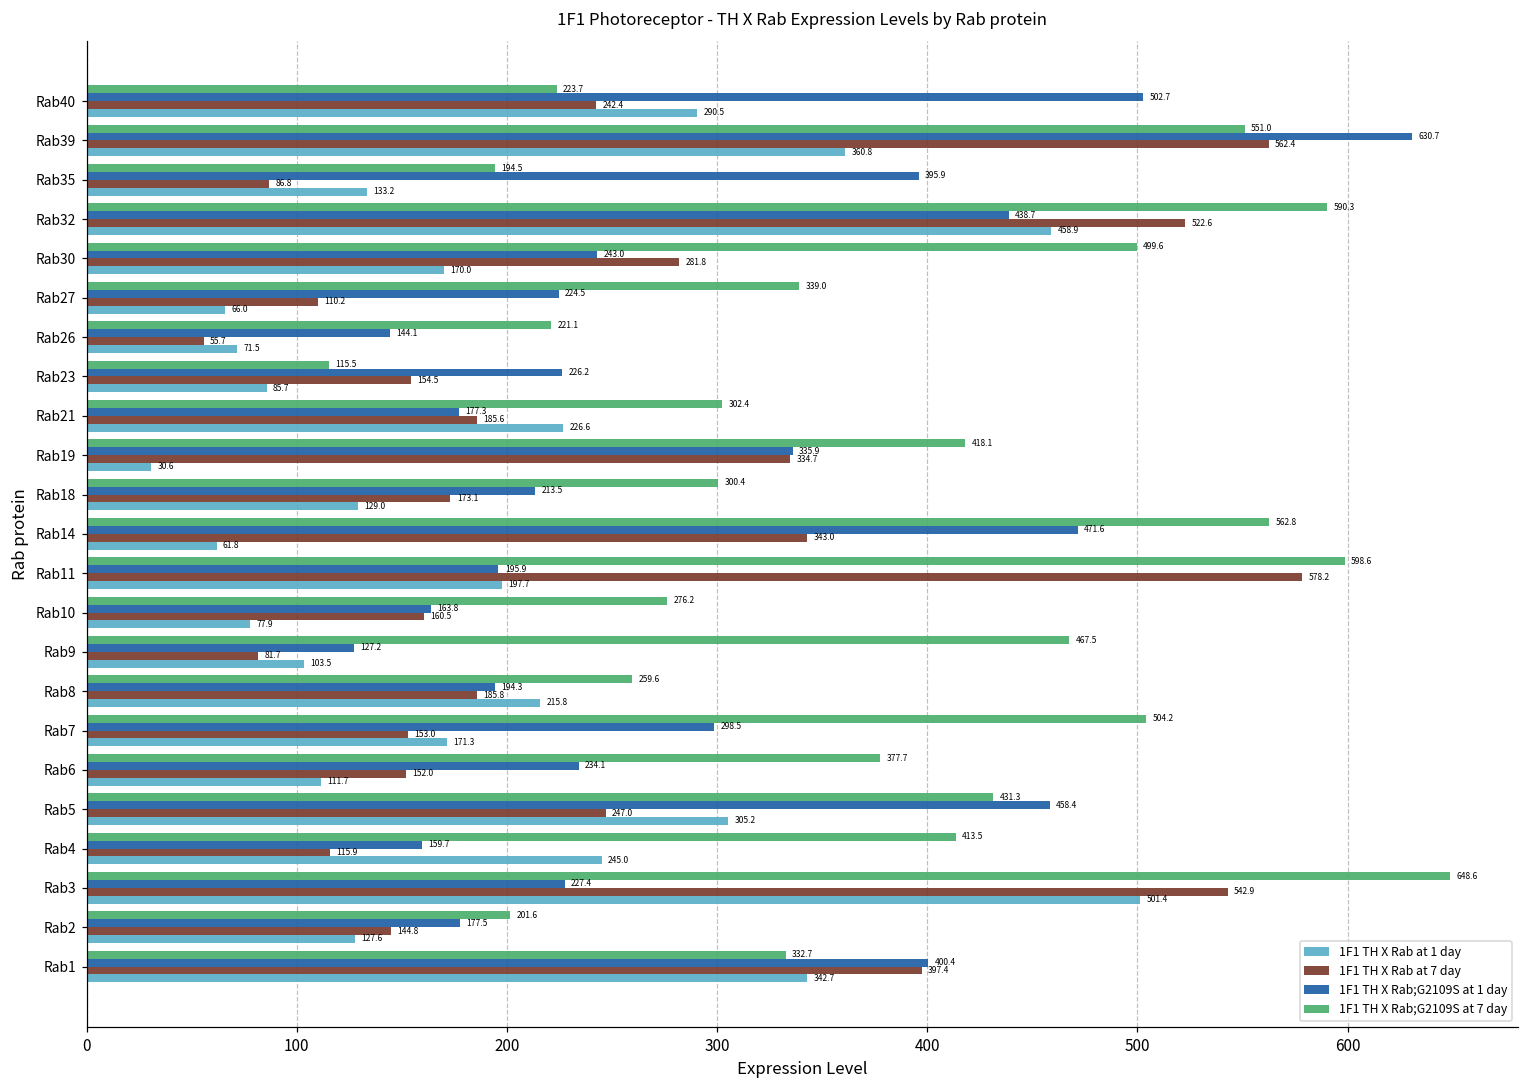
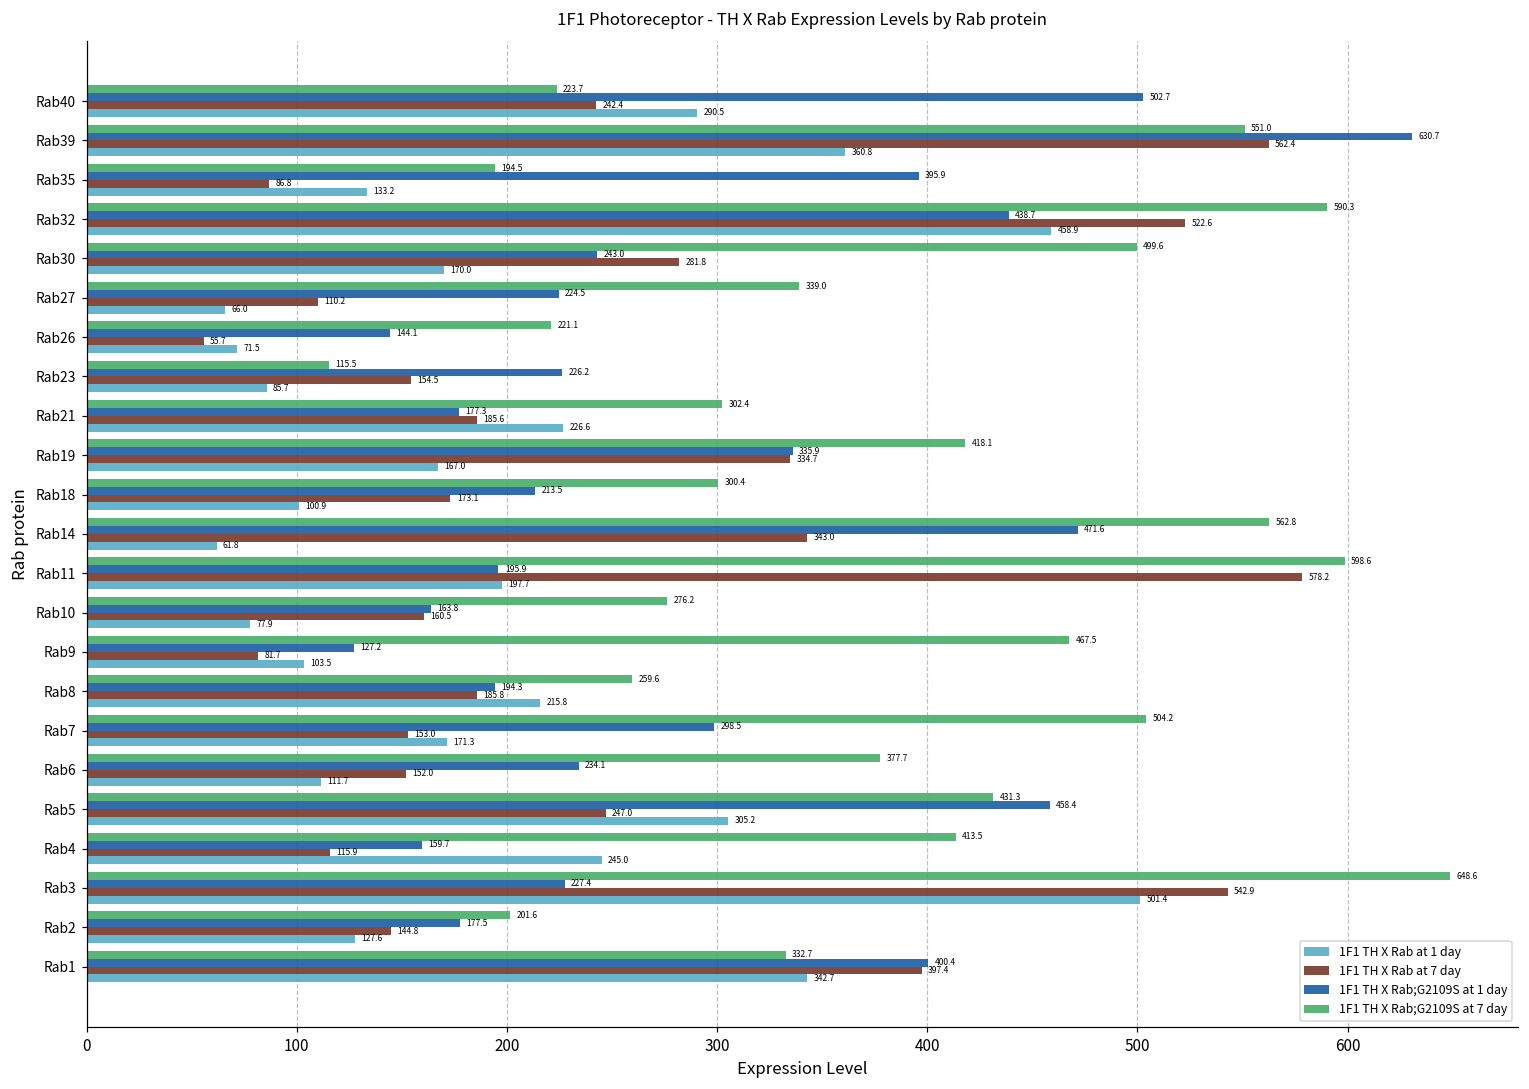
  {
    "1F1 TH X Rab at 1 day": {
      "Rab40": 290.5,
      "Rab39": 360.8,
      "Rab35": 133.2,
      "Rab32": 458.9,
      "Rab30": 170.0,
      "Rab27": 66.0,
      "Rab26": 71.5,
      "Rab23": 85.7,
      "Rab21": 226.6,
-     "Rab19": 30.6,
-     "Rab18": 129.0,
+     "Rab19": 167.0,
+     "Rab18": 100.9,
      "Rab14": 61.8,
      "Rab11": 197.7,
      "Rab10": 77.9,
      "Rab9": 103.5,
      "Rab8": 215.8,
      "Rab7": 171.3,
      "Rab6": 111.7,
      "Rab5": 305.2,
      "Rab4": 245.0,
      "Rab3": 501.4,
      "Rab2": 127.6,
      "Rab1": 342.7
    },
    "1F1 TH X Rab at 7 day": {
      "Rab40": 242.4,
      "Rab39": 562.4,
      "Rab35": 86.8,
      "Rab32": 522.6,
      "Rab30": 281.8,
      "Rab27": 110.2,
      "Rab26": 55.7,
      "Rab23": 154.5,
      "Rab21": 185.6,
      "Rab19": 334.7,
      "Rab18": 173.1,
      "Rab14": 343.0,
      "Rab11": 578.2,
      "Rab10": 160.5,
      "Rab9": 81.7,
      "Rab8": 185.8,
      "Rab7": 153.0,
      "Rab6": 152.0,
      "Rab5": 247.0,
      "Rab4": 115.9,
      "Rab3": 542.9,
      "Rab2": 144.8,
      "Rab1": 397.4
    },
    "1F1 TH X Rab;G2109S at 1 day": {
      "Rab40": 502.7,
      "Rab39": 630.7,
      "Rab35": 395.9,
      "Rab32": 438.7,
      "Rab30": 243.0,
      "Rab27": 224.5,
      "Rab26": 144.1,
      "Rab23": 226.2,
      "Rab21": 177.3,
      "Rab19": 335.9,
      "Rab18": 213.5,
      "Rab14": 471.6,
      "Rab11": 195.9,
      "Rab10": 163.8,
      "Rab9": 127.2,
      "Rab8": 194.3,
      "Rab7": 298.5,
      "Rab6": 234.1,
      "Rab5": 458.4,
      "Rab4": 159.7,
      "Rab3": 227.4,
      "Rab2": 177.5,
      "Rab1": 400.4
    },
    "1F1 TH X Rab;G2109S at 7 day": {
      "Rab40": 223.7,
      "Rab39": 551.0,
      "Rab35": 194.5,
      "Rab32": 590.3,
      "Rab30": 499.6,
      "Rab27": 339.0,
      "Rab26": 221.1,
      "Rab23": 115.5,
      "Rab21": 302.4,
      "Rab19": 418.1,
      "Rab18": 300.4,
      "Rab14": 562.8,
      "Rab11": 598.6,
      "Rab10": 276.2,
      "Rab9": 467.5,
      "Rab8": 259.6,
      "Rab7": 504.2,
      "Rab6": 377.7,
      "Rab5": 431.3,
      "Rab4": 413.5,
      "Rab3": 648.6,
      "Rab2": 201.6,
      "Rab1": 332.7
    }
  }
